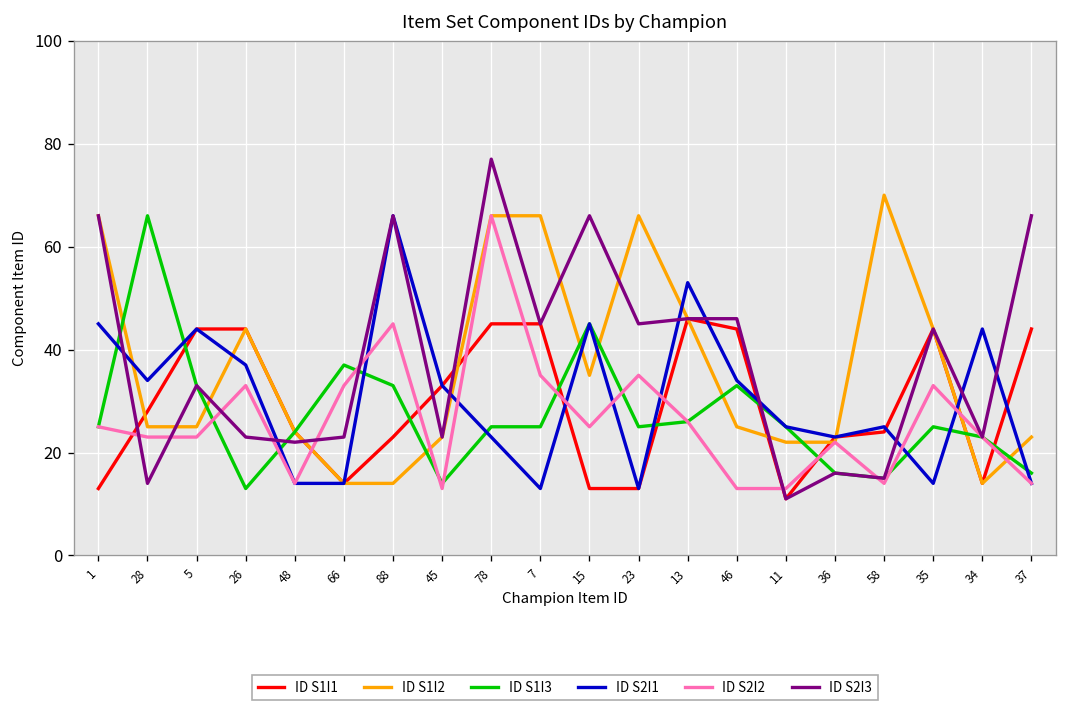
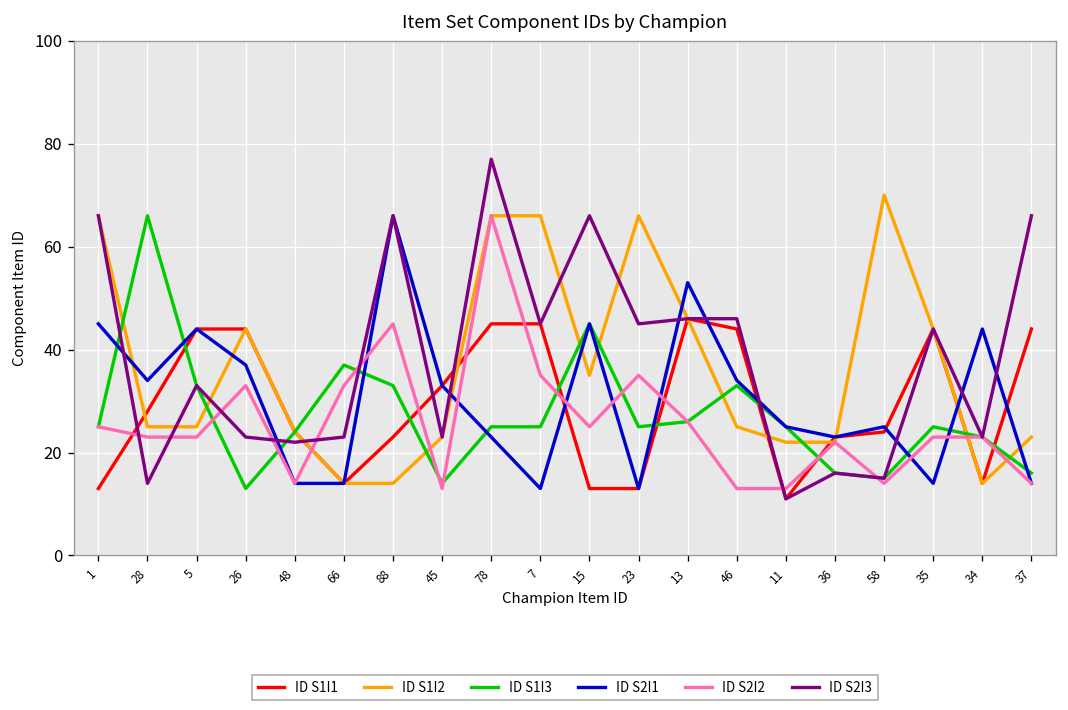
  {
    "ID S1I1": {
      "1": 13,
      "28": 28,
      "88": 23,
      "78": 45,
      "15": 13,
      "46": 44,
      "58": 24,
      "37": 44
    },
    "ID S1I2": {
      "28": 25,
      "5": 25,
      "88": 14,
      "7": 66,
      "15": 35,
      "23": 66,
      "46": 25,
      "11": 22,
      "58": 70,
      "37": 23
    },
    "ID S1I3": {
      "28": 66,
      "26": 13,
      "66": 37,
      "88": 33,
      "45": 14,
      "78": 25,
      "7": 25,
      "23": 25,
      "46": 33,
      "35": 25,
      "37": 16
    },
    "ID S2I1": {
      "1": 45,
      "28": 34,
      "26": 37,
      "78": 23,
      "7": 13,
      "13": 53,
      "46": 34,
      "58": 25,
      "35": 14,
      "34": 44
    },
    "ID S2I2": {
      "28": 23,
      "5": 23,
      "26": 33,
      "66": 33,
      "88": 45,
      "45": 13,
      "7": 35,
      "15": 25,
      "23": 35,
      "46": 13,
      "11": 13,
      "58": 14,
-     "35": 33
+     "35": 23
    },
    "ID S2I3": {
      "28": 14,
      "26": 23,
      "48": 22,
      "66": 23,
      "78": 77,
      "15": 66,
      "23": 45,
      "46": 46,
      "37": 66
    }
  }
